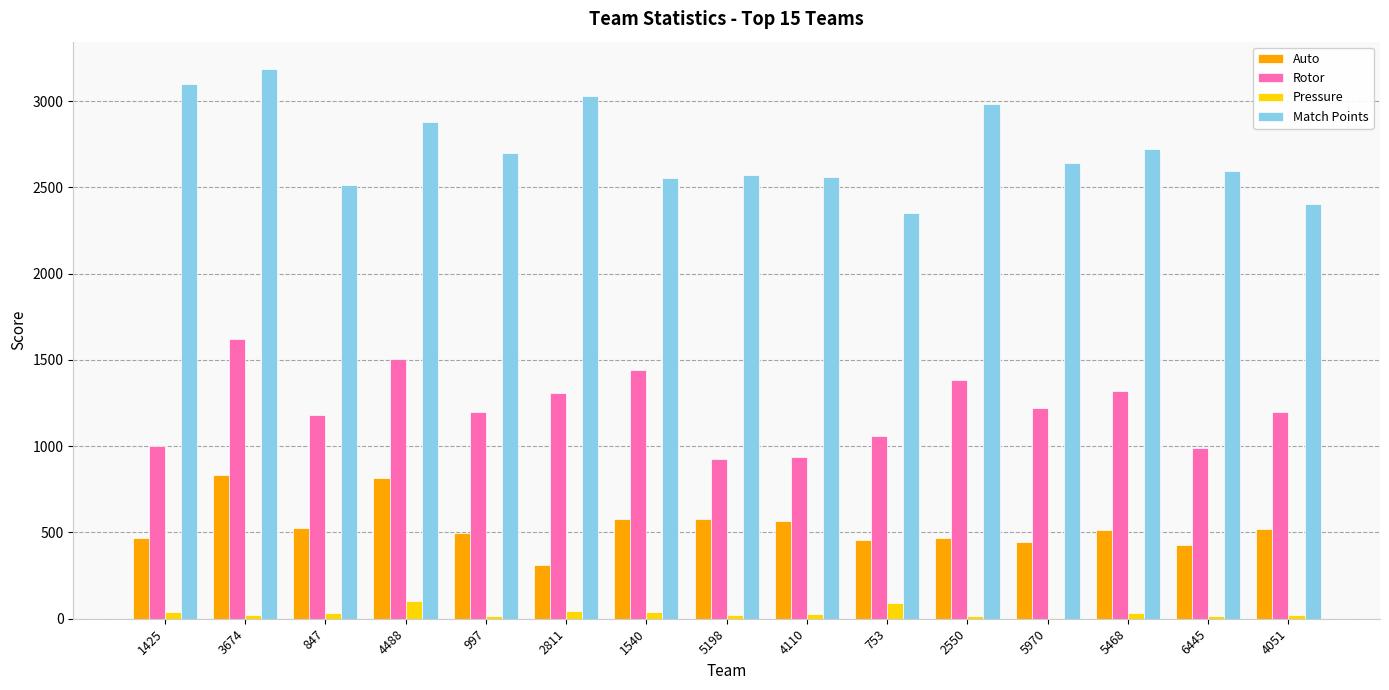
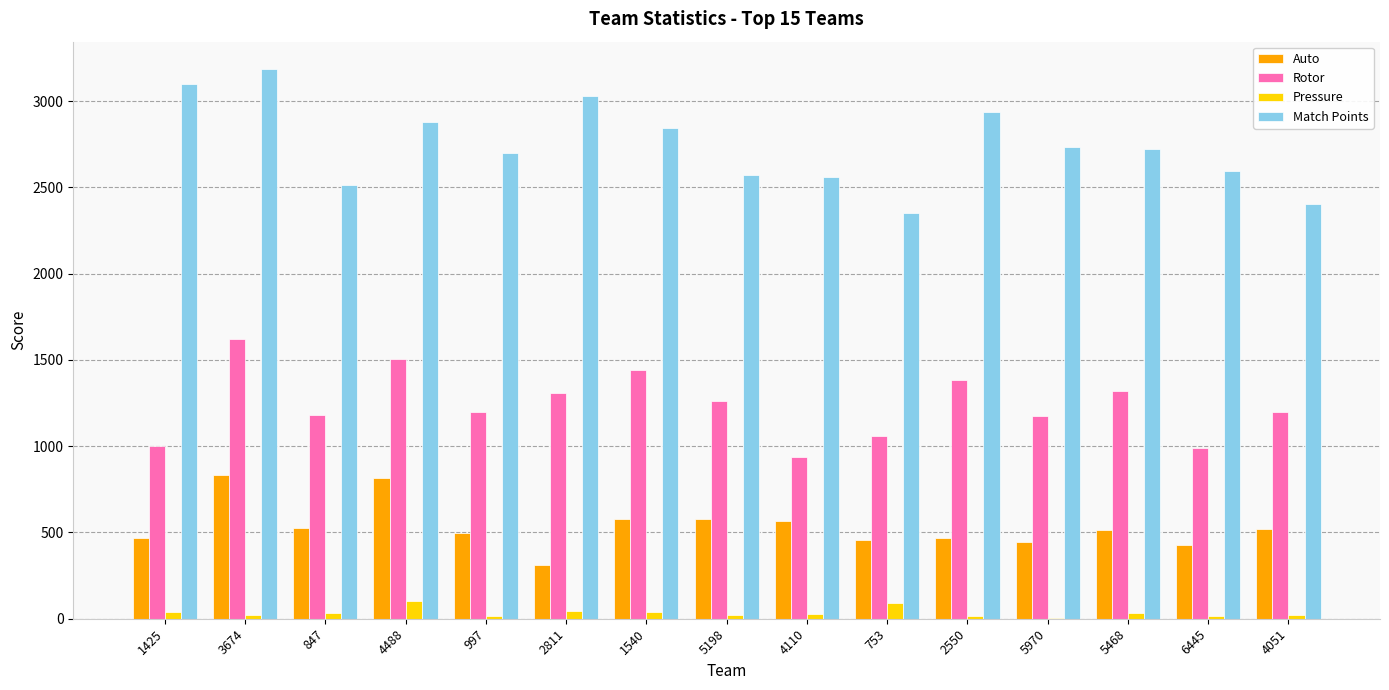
  {
    "Rotor": {
      "1425": 1000,
      "3674": 1620,
      "847": 1180,
      "4488": 1510,
      "997": 1200,
      "2811": 1310,
      "1540": 1440,
-     "5198": 930,
+     "5198": 1260,
      "4110": 940,
      "753": 1060,
      "2550": 1390,
-     "5970": 1220,
+     "5970": 1170,
      "5468": 1320,
      "6445": 990,
      "4051": 1200
    },
    "Match Points": {
      "1425": 3100,
      "3674": 3190,
      "847": 2510,
      "4488": 2880,
      "997": 2700,
      "2811": 3030,
-     "1540": 2550,
+     "1540": 2840,
      "5198": 2570,
      "4110": 2560,
      "753": 2350,
-     "2550": 2980,
-     "5970": 2640,
+     "2550": 2940,
+     "5970": 2730,
      "5468": 2720,
      "6445": 2590,
      "4051": 2400
    }
  }
